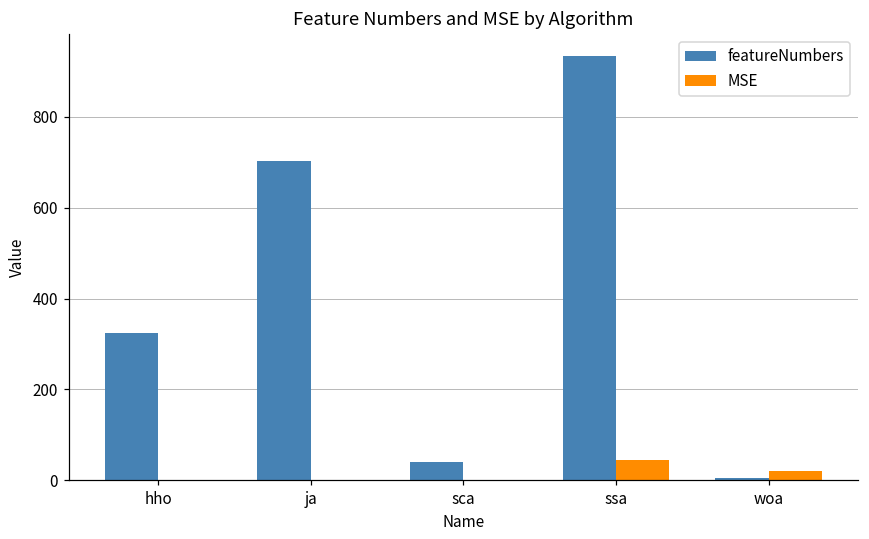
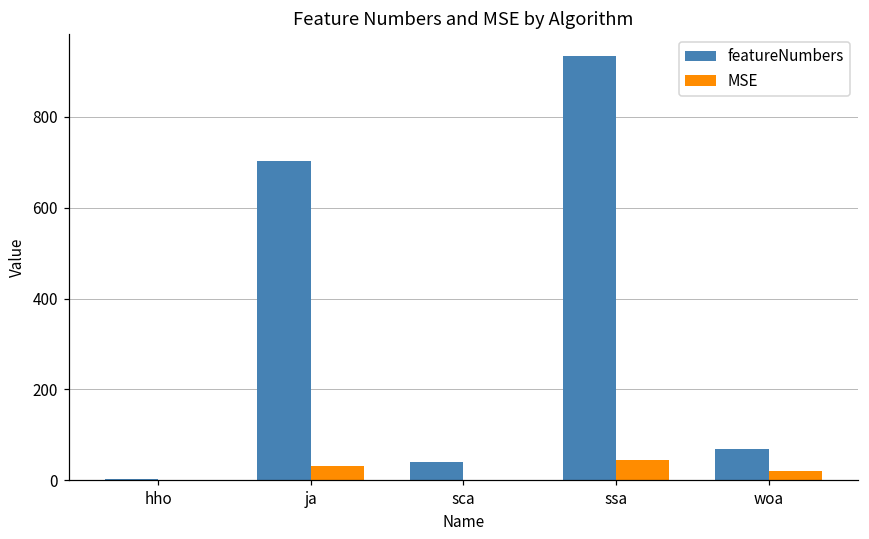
  {
    "featureNumbers": {
-     "hho": 330,
+     "hho": 0,
      "ja": 700,
      "sca": 40,
      "ssa": 930,
-     "woa": 10
+     "woa": 70
    },
    "MSE": {
-     "ja": 0,
+     "ja": 30,
      "ssa": 40,
      "woa": 20
    }
  }
